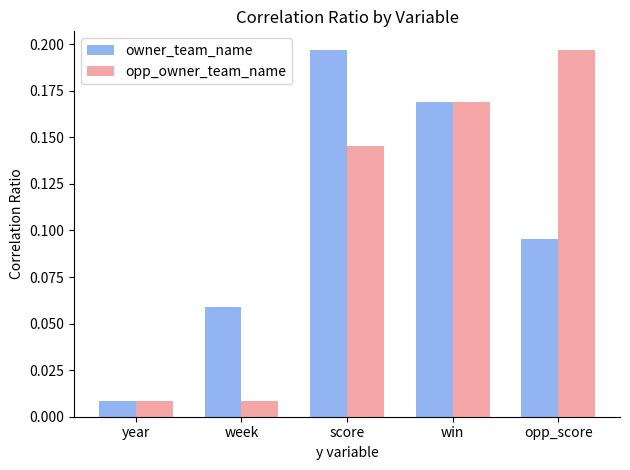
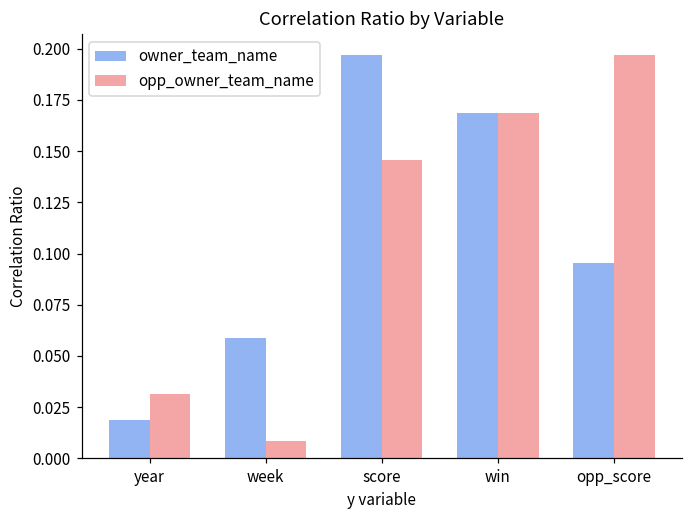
  {
    "owner_team_name": {
-     "year": 0.008,
+     "year": 0.019,
      "week": 0.059,
      "score": 0.197,
      "win": 0.169,
      "opp_score": 0.096
    },
    "opp_owner_team_name": {
-     "year": 0.008,
+     "year": 0.031,
      "week": 0.008,
      "score": 0.146,
      "win": 0.169,
      "opp_score": 0.197
    }
  }
